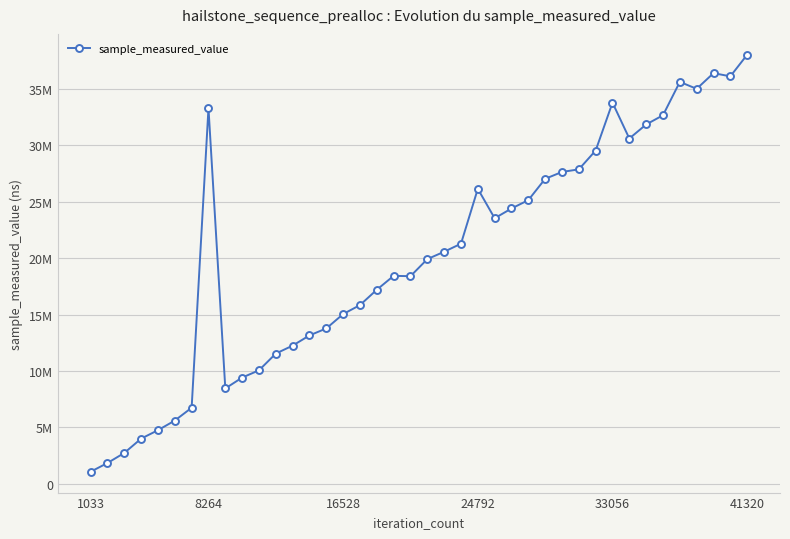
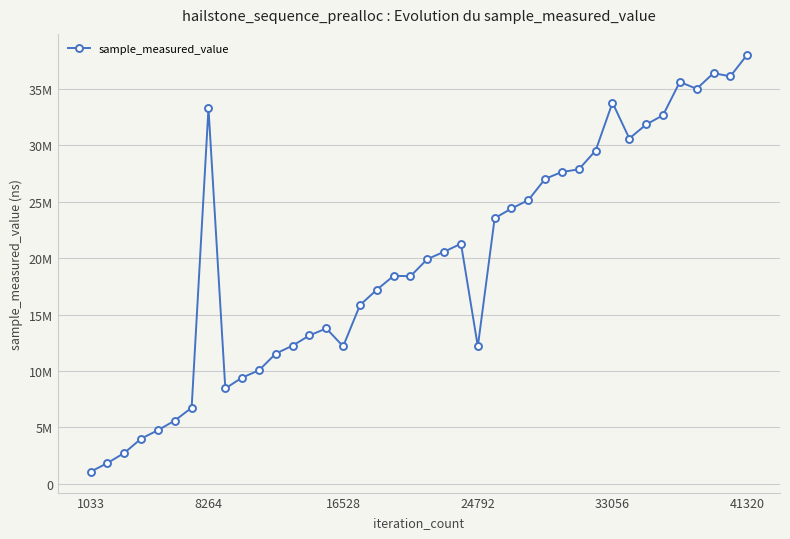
  {
    "1033": 1100000,
    "8264": 33300000,
-   "16528": 15000000,
-   "24792": 26100000,
+   "16528": 12200000,
+   "24792": 12200000,
    "33056": 33800000,
    "41320": 38000000
  }
